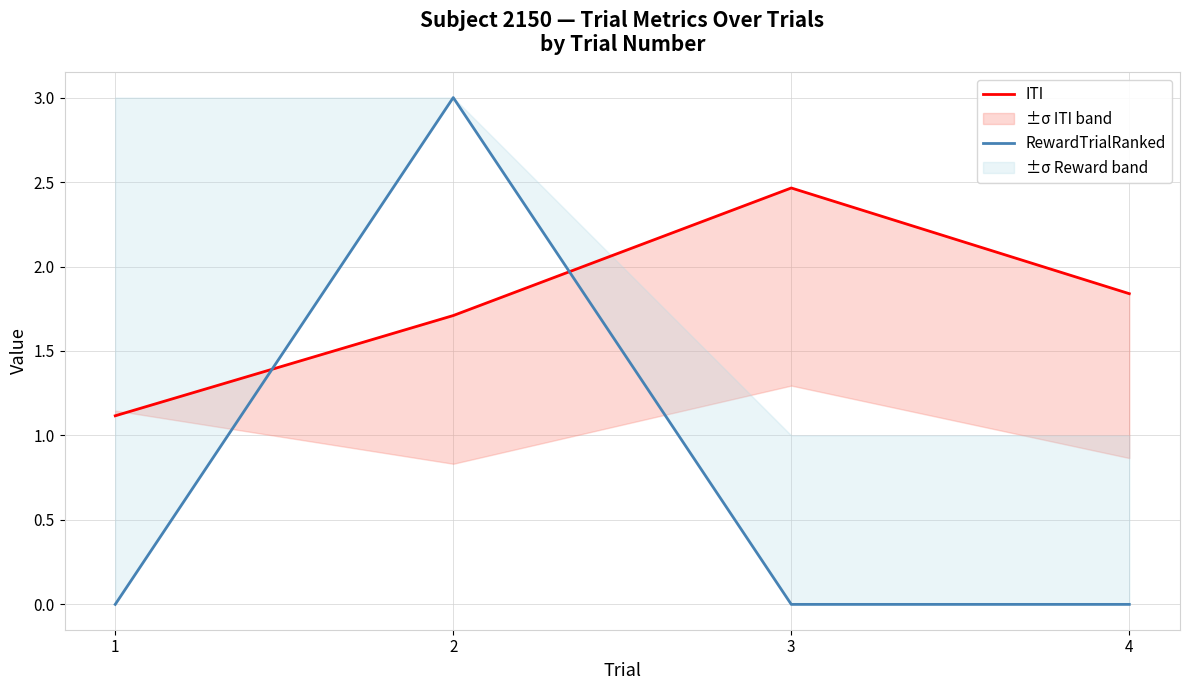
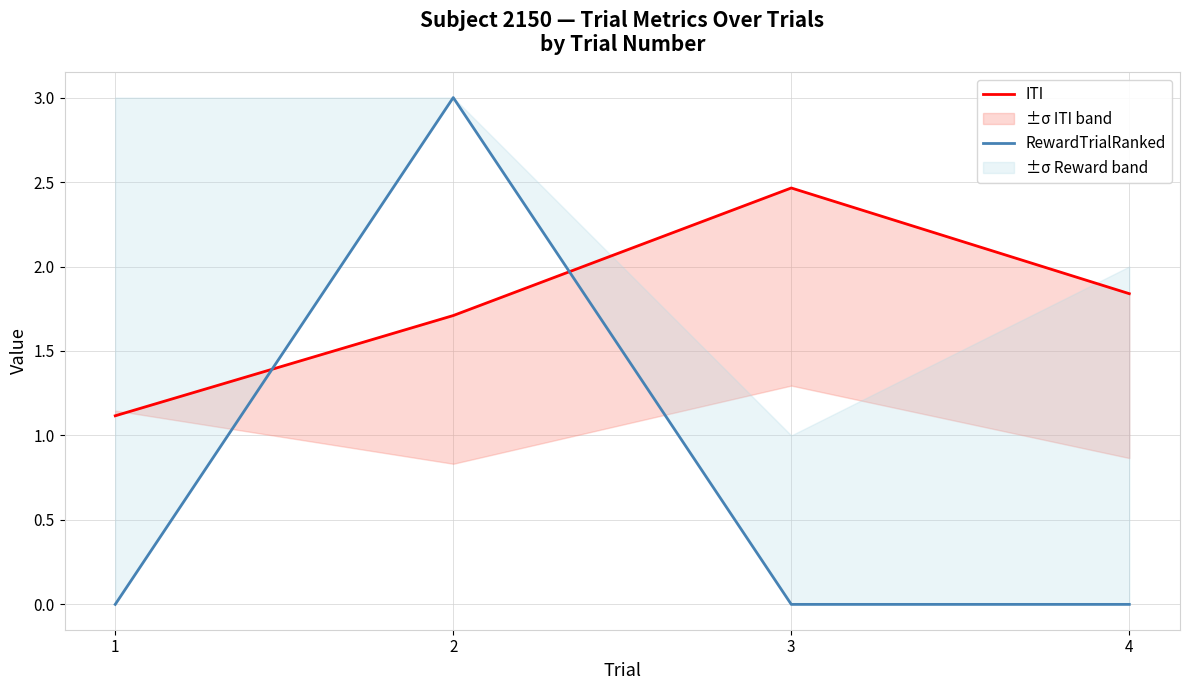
  {
    "ITI": {
      "1": 1.12
    },
    "RewardTrialRanked": {
      "1": 0,
      "3": 0,
      "4": 0
    },
    "±σ Reward band": {
-     "4": 1
+     "4": 2
    }
  }
